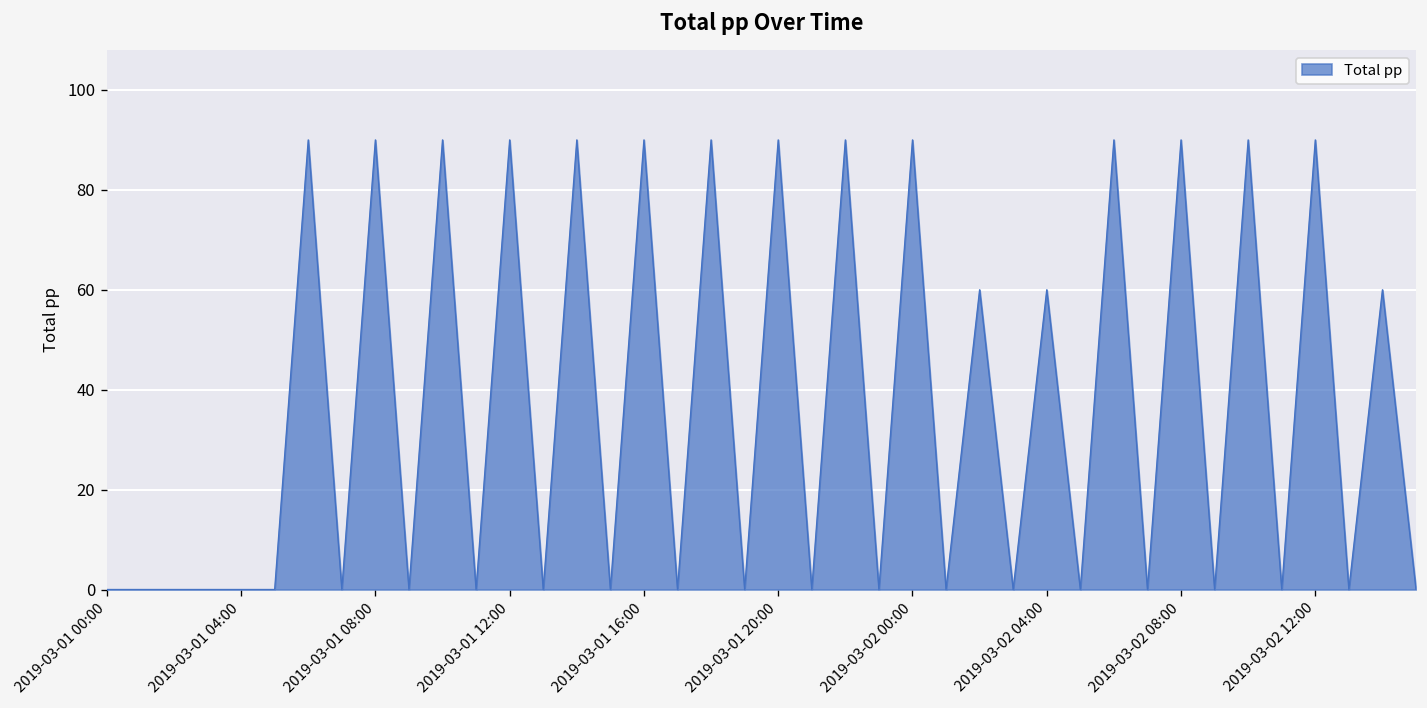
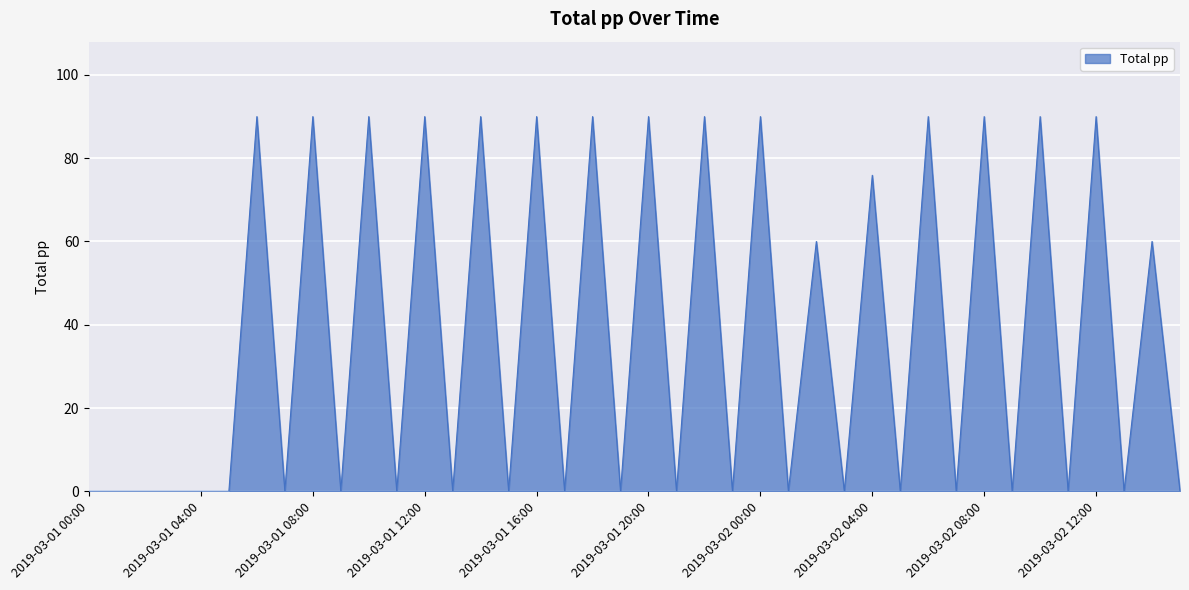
  {
    "2019-03-01 00:00": 0,
    "2019-03-01 04:00": 0,
    "2019-03-01 08:00": 90,
    "2019-03-01 12:00": 90,
    "2019-03-01 16:00": 90,
    "2019-03-01 20:00": 90,
    "2019-03-02 00:00": 90,
-   "2019-03-02 04:00": 60,
+   "2019-03-02 04:00": 76,
    "2019-03-02 08:00": 90,
    "2019-03-02 12:00": 90
  }
